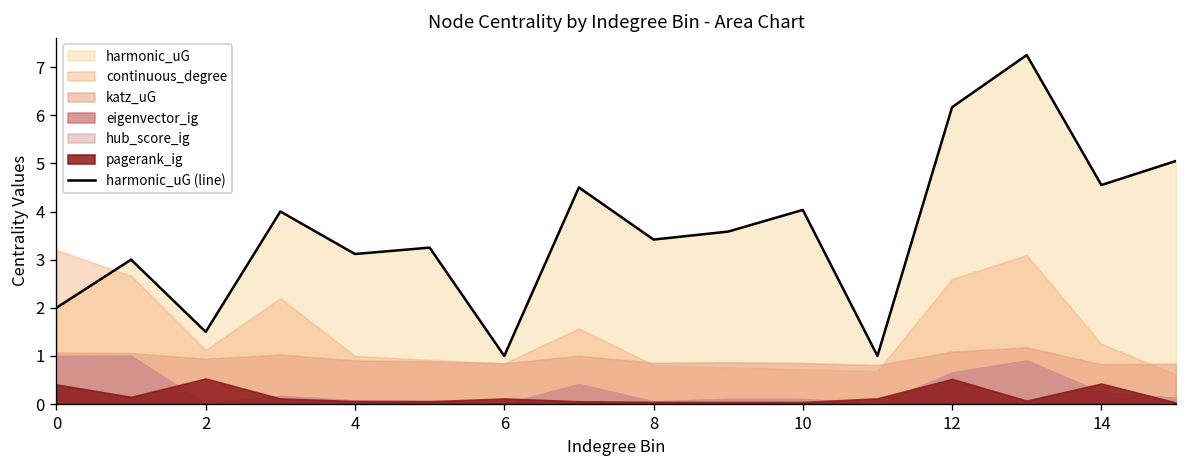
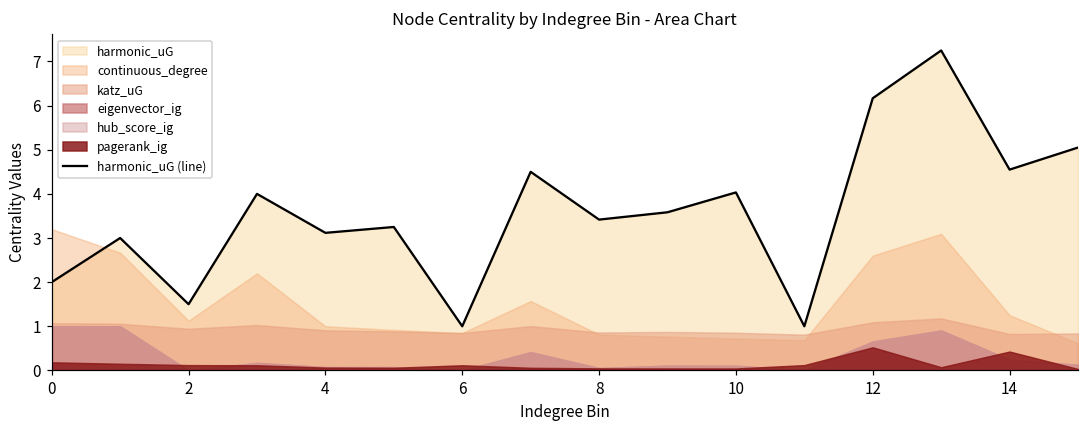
  {
    "pagerank_ig": {
-     "0": 0.4,
-     "2": 0.5,
+     "0": 0.2,
+     "2": 0.1,
      "6": 0.1,
      "12": 0.5,
      "14": 0.4
    }
  }
